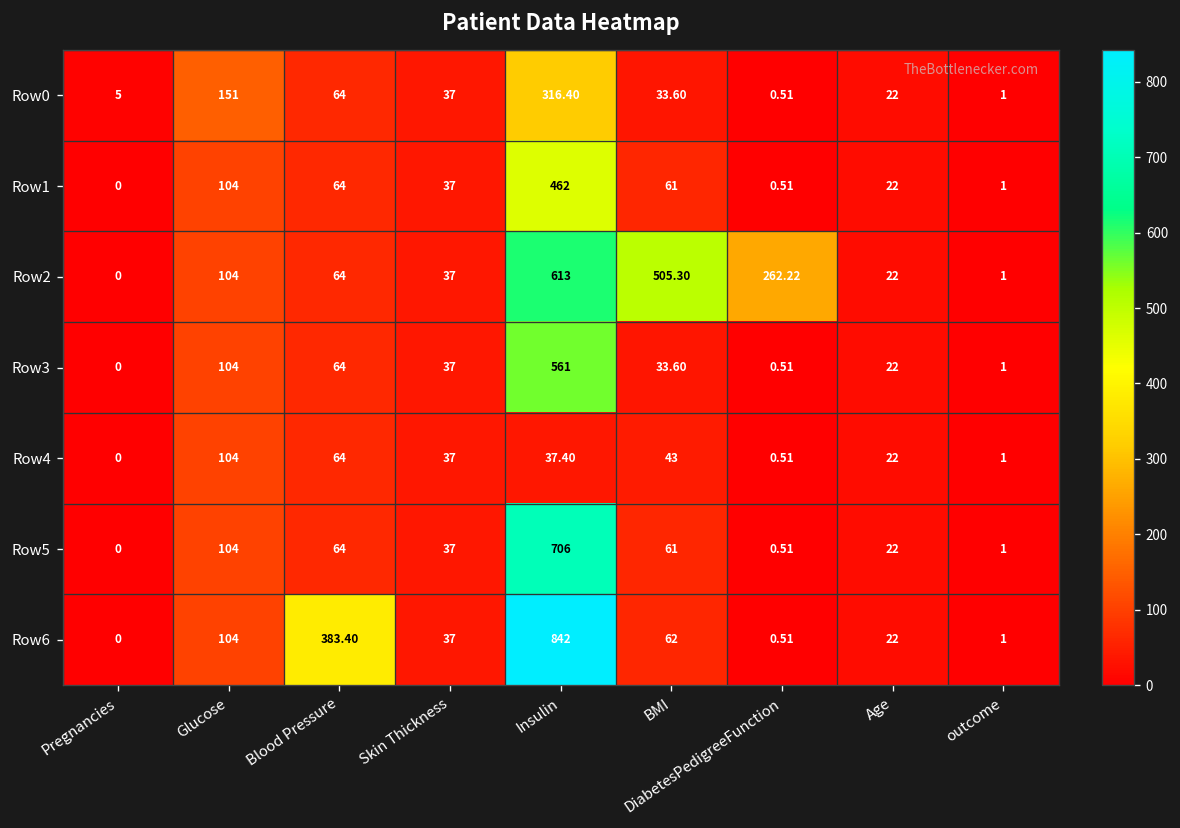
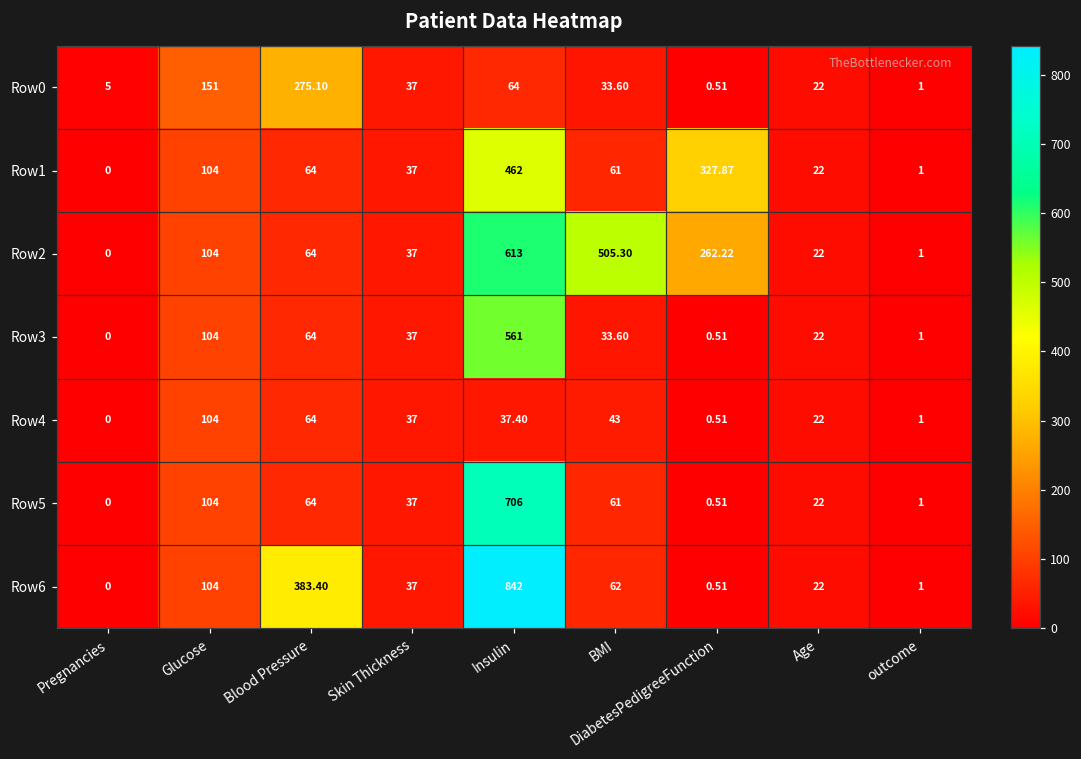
  {
    "Row0": {
      "Pregnancies": 5,
      "Glucose": 151,
-     "Blood Pressure": 64,
+     "Blood Pressure": 275.10,
      "Skin Thickness": 37,
-     "Insulin": 316.40,
+     "Insulin": 64,
      "BMI": 33.60,
      "DiabetesPedigreeFunction": 0.51,
      "Age": 22
    },
    "Row1": {
      "Pregnancies": 0,
      "Glucose": 104,
      "Blood Pressure": 64,
      "Skin Thickness": 37,
      "Insulin": 462,
      "BMI": 61,
-     "DiabetesPedigreeFunction": 0.51,
+     "DiabetesPedigreeFunction": 327.87,
      "Age": 22,
      "outcome": 1
    },
    "Row2": {
      "Pregnancies": 0,
      "Glucose": 104,
      "Blood Pressure": 64,
      "Skin Thickness": 37,
      "Insulin": 613,
      "BMI": 505.30,
      "DiabetesPedigreeFunction": 262.22,
      "Age": 22,
      "outcome": 1
    },
    "Row3": {
      "Pregnancies": 0,
      "Glucose": 104,
      "Blood Pressure": 64,
      "Skin Thickness": 37,
      "Insulin": 561,
      "BMI": 33.60,
      "DiabetesPedigreeFunction": 0.51,
      "Age": 22,
      "outcome": 1
    },
    "Row4": {
      "Pregnancies": 0,
      "Glucose": 104,
      "Blood Pressure": 64,
      "Skin Thickness": 37,
      "Insulin": 37.40,
      "BMI": 43,
      "DiabetesPedigreeFunction": 0.51,
      "Age": 22,
      "outcome": 1
    },
    "Row5": {
      "Pregnancies": 0,
      "Glucose": 104,
      "Blood Pressure": 64,
      "Skin Thickness": 37,
      "Insulin": 706,
      "BMI": 61,
      "DiabetesPedigreeFunction": 0.51,
      "Age": 22,
      "outcome": 1
    },
    "Row6": {
      "Pregnancies": 0,
      "Glucose": 104,
      "Blood Pressure": 383.40,
      "Skin Thickness": 37,
      "Insulin": 842,
      "BMI": 62,
      "DiabetesPedigreeFunction": 0.51,
      "Age": 22,
      "outcome": 1
    }
  }
